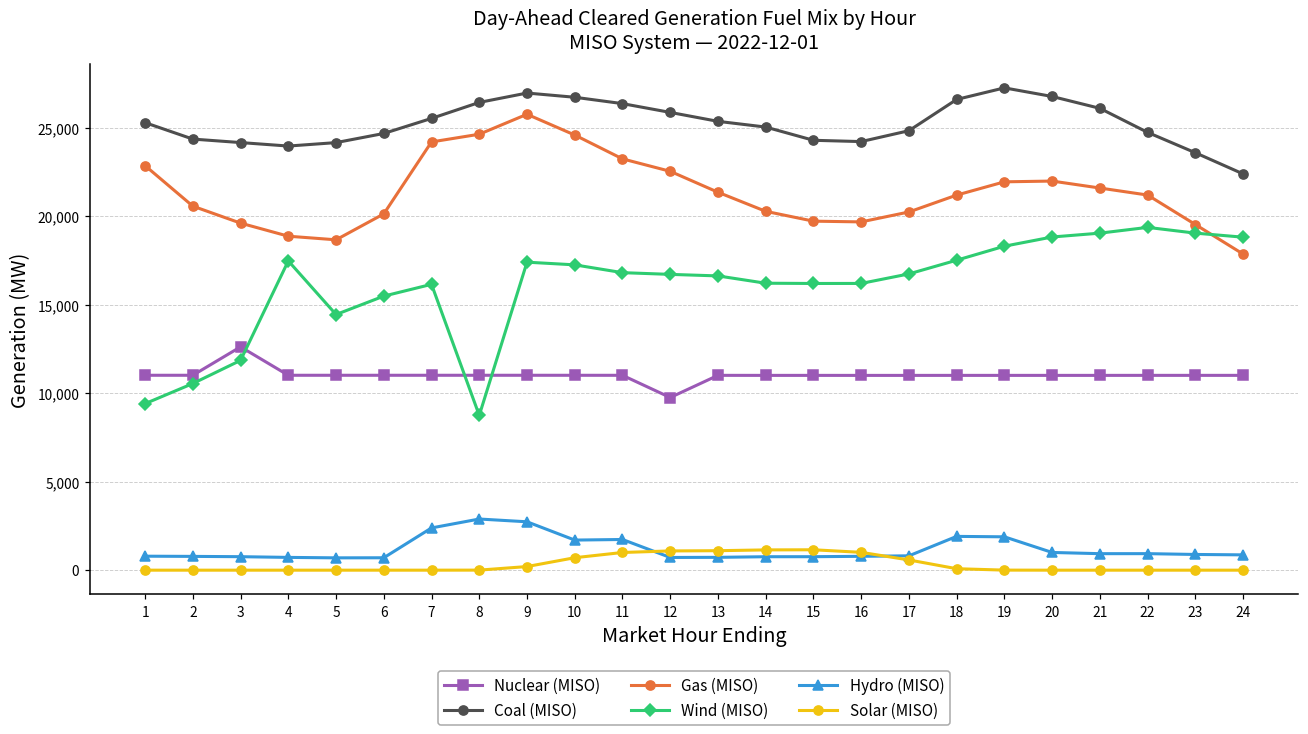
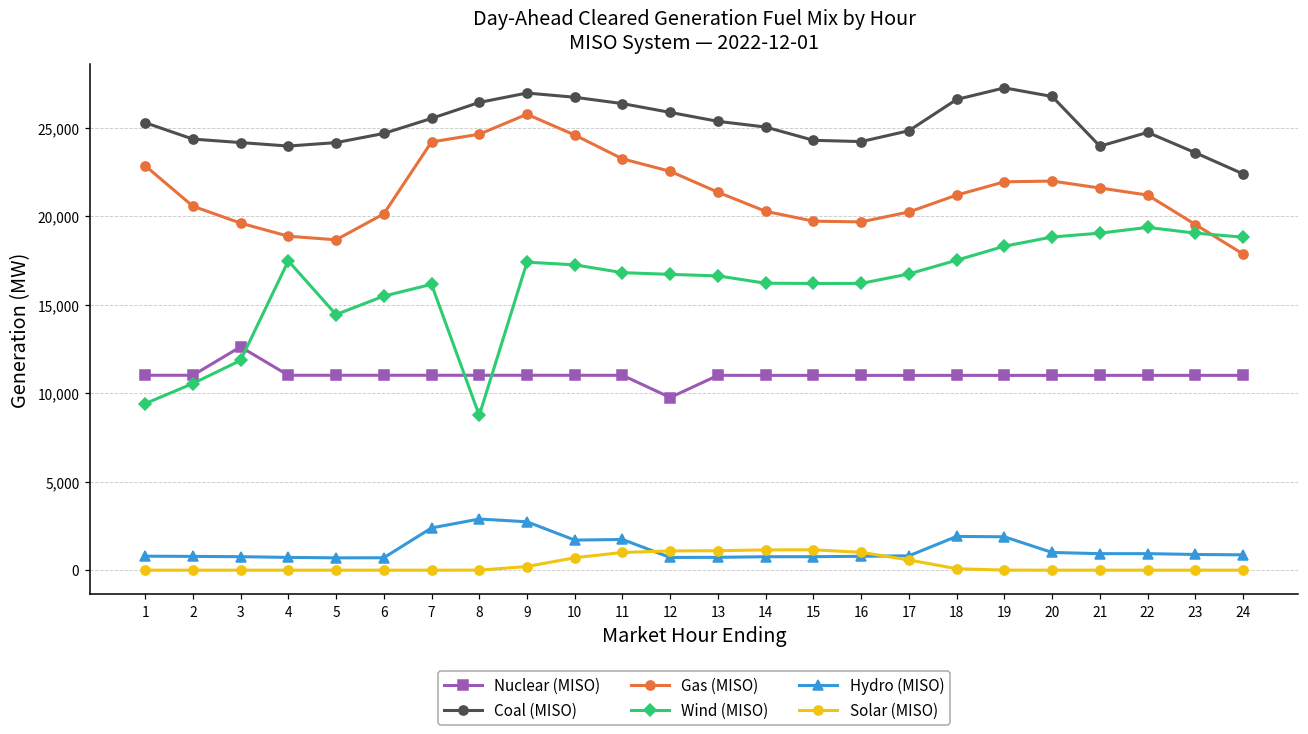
  {
    "Nuclear (MISO)": {
      "1": "11,000",
      "2": "11,000",
      "3": "12,600",
      "4": "11,000",
      "5": "11,000",
      "6": "11,000",
      "7": "11,000",
      "8": "11,000",
      "9": "11,000",
      "10": "11,000",
      "11": "11,000",
      "12": "9,800",
      "13": "11,000",
      "14": "11,000",
      "15": "11,000",
      "16": "11,000",
      "17": "11,000",
      "18": "11,000",
      "19": "11,000",
      "20": "11,000",
      "21": "11,000",
      "22": "11,000",
      "23": "11,000",
      "24": "11,000"
    },
    "Coal (MISO)": {
      "1": "25,300",
      "2": "24,400",
      "3": "24,200",
      "4": "24,000",
      "5": "24,200",
      "6": "24,700",
      "7": "25,500",
      "8": "26,400",
      "9": "27,000",
      "10": "26,700",
      "11": "26,400",
      "12": "25,900",
      "13": "25,400",
      "14": "25,000",
      "15": "24,300",
      "16": "24,200",
      "17": "24,800",
      "18": "26,600",
      "19": "27,300",
      "20": "26,800",
-     "21": "26,100",
+     "21": "24,000",
      "22": "24,700",
      "23": "23,600",
      "24": "22,400"
    },
    "Gas (MISO)": {
      "1": "22,900",
      "2": "20,600",
      "3": "19,600",
      "4": "18,900",
      "5": "18,700",
      "6": "20,100",
      "7": "24,200",
      "8": "24,600",
      "9": "25,800",
      "10": "24,600",
      "11": "23,200",
      "12": "22,500",
      "13": "21,400",
      "14": "20,300",
      "15": "19,700",
      "16": "19,700",
      "17": "20,200",
      "18": "21,200",
      "19": "22,000",
      "20": "22,000",
      "21": "21,600",
      "22": "21,200",
      "23": "19,500",
      "24": "17,900"
    },
    "Wind (MISO)": {
      "1": "9,400",
      "2": "10,600",
      "3": "11,900",
      "4": "17,500",
      "5": "14,500",
      "6": "15,500",
      "7": "16,200",
      "8": "8,700",
      "9": "17,400",
      "10": "17,300",
      "11": "16,800",
      "12": "16,700",
      "13": "16,600",
      "14": "16,200",
      "15": "16,200",
      "16": "16,200",
      "17": "16,700",
      "18": "17,500",
      "19": "18,300",
      "20": "18,800",
      "21": "19,100",
      "22": "19,400",
      "23": "19,100",
      "24": "18,800"
    },
    "Hydro (MISO)": {
      "1": "800",
      "2": "800",
      "3": "800",
      "4": "700",
      "5": "700",
      "6": "700",
      "7": "2,400",
      "8": "2,900",
      "9": "2,700",
      "10": "1,700",
      "11": "1,700",
      "12": "700",
      "13": "700",
      "14": "800",
      "15": "800",
      "16": "800",
      "17": "800",
      "18": "1,900",
      "19": "1,900",
      "20": "1,000",
      "21": "900",
      "22": "900",
      "23": "900",
      "24": "900"
    },
    "Solar (MISO)": {
      "1": "0",
      "2": "0",
      "3": "0",
      "4": "0",
      "5": "0",
      "6": "0",
      "7": "0",
      "8": "0",
      "9": "200",
      "10": "700",
      "11": "1,000",
      "12": "1,100",
      "13": "1,100",
      "14": "1,100",
      "15": "1,200",
      "16": "1,000",
      "17": "600",
      "18": "100",
      "19": "0",
      "20": "0",
      "21": "0",
      "22": "0",
      "23": "0",
      "24": "0"
    }
  }
